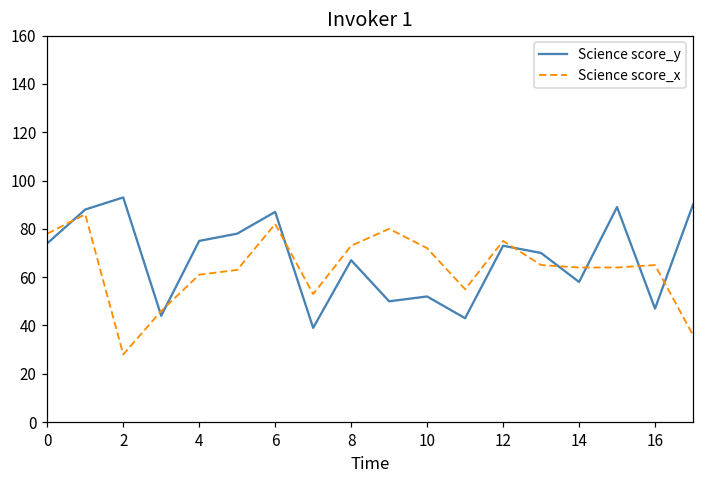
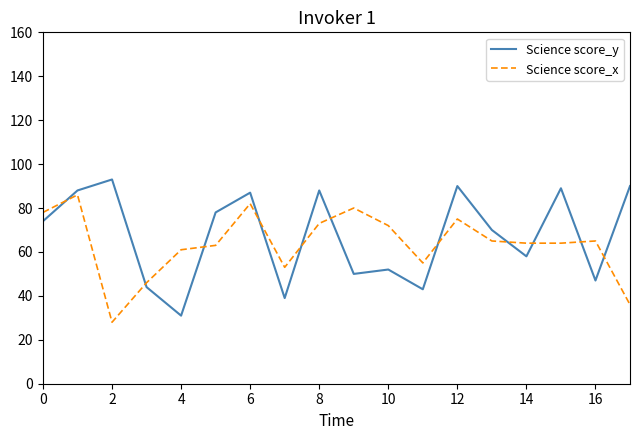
  {
    "Science score_y": {
      "0": 74,
      "2": 93,
-     "4": 75,
+     "4": 31,
      "6": 87,
-     "8": 67,
+     "8": 88,
      "10": 52,
-     "12": 73,
+     "12": 90,
      "14": 58,
      "16": 47
    },
    "Science score_x": {
      "0": 78,
      "2": 28,
      "4": 61,
      "6": 82,
      "8": 73,
      "10": 72,
      "12": 75,
      "14": 64,
      "16": 65
    }
  }
